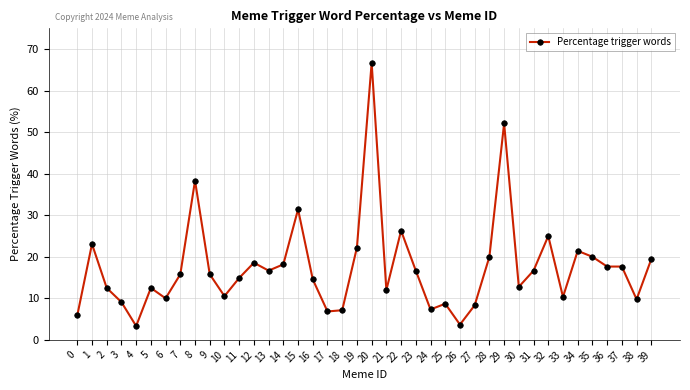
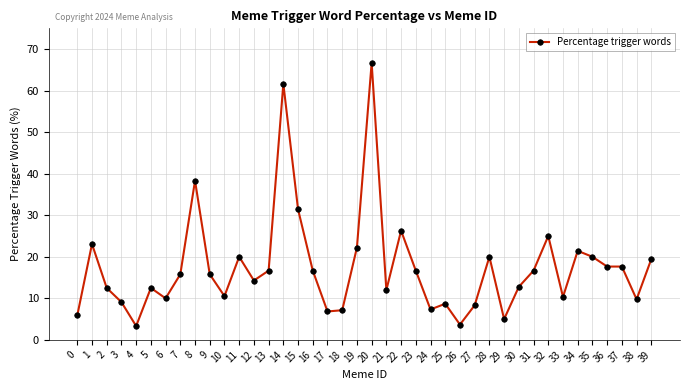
  {
    "0": 6,
    "1": 23,
    "2": 13,
    "3": 9,
    "4": 3,
    "5": 13,
    "6": 10,
    "7": 16,
    "8": 38,
    "9": 16,
    "10": 11,
-   "11": 15,
-   "12": 19,
+   "11": 20,
+   "12": 14,
    "13": 17,
-   "14": 18,
+   "14": 62,
    "15": 31,
-   "16": 15,
+   "16": 17,
    "17": 7,
    "18": 7,
    "19": 22,
    "20": 67,
    "21": 12,
    "22": 26,
    "23": 17,
    "24": 7,
    "25": 9,
    "26": 4,
    "27": 8,
    "28": 20,
-   "29": 52,
+   "29": 5,
    "30": 13,
    "31": 17,
    "32": 25,
    "33": 10,
    "34": 21,
    "35": 20,
    "36": 18,
    "37": 18,
    "38": 10,
    "39": 19
  }
